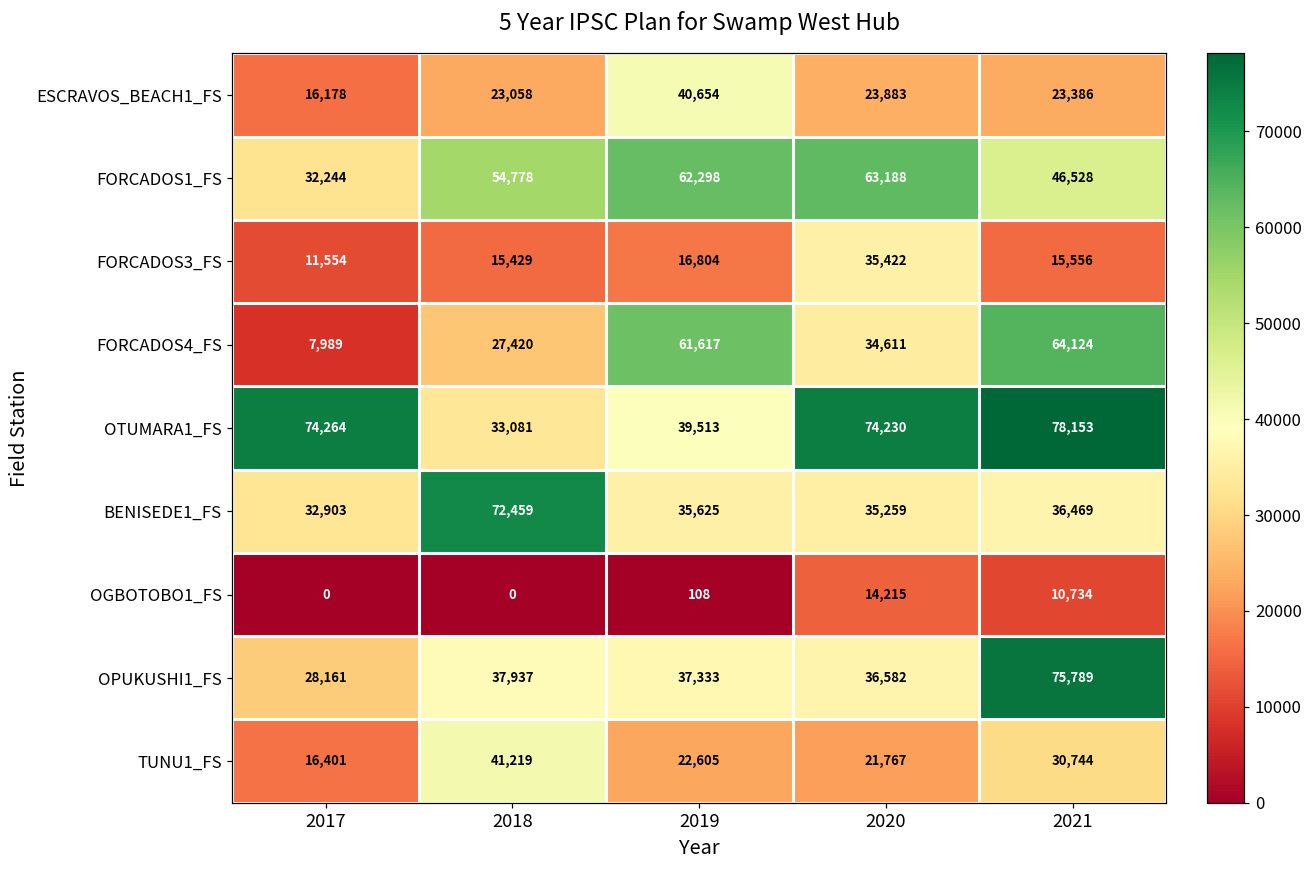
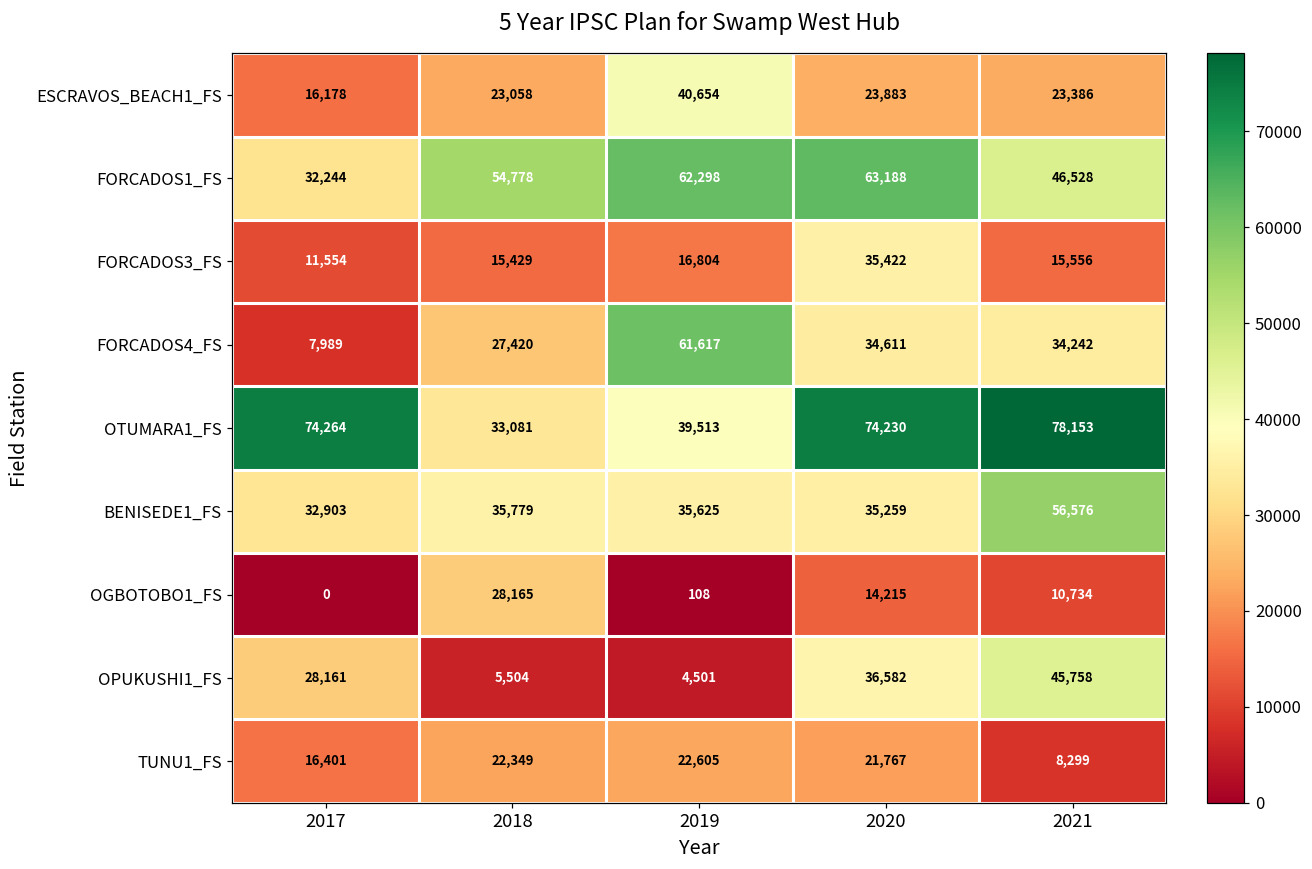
  {
    "ESCRAVOS_BEACH1_FS": {
      "2017": "16,178",
      "2018": "23,058",
      "2019": "40,654",
      "2020": "23,883",
      "2021": "23,386"
    },
    "FORCADOS1_FS": {
      "2017": "32,244",
      "2018": "54,778",
      "2019": "62,298",
      "2020": "63,188",
      "2021": "46,528"
    },
    "FORCADOS3_FS": {
      "2017": "11,554",
      "2018": "15,429",
      "2019": "16,804",
      "2020": "35,422",
      "2021": "15,556"
    },
    "FORCADOS4_FS": {
      "2017": "7,989",
      "2018": "27,420",
      "2019": "61,617",
      "2020": "34,611",
-     "2021": "64,124"
+     "2021": "34,242"
    },
    "OTUMARA1_FS": {
      "2017": "74,264",
      "2018": "33,081",
      "2019": "39,513",
      "2020": "74,230",
      "2021": "78,153"
    },
    "BENISEDE1_FS": {
      "2017": "32,903",
-     "2018": "72,459",
+     "2018": "35,779",
      "2019": "35,625",
      "2020": "35,259",
-     "2021": "36,469"
+     "2021": "56,576"
    },
    "OGBOTOBO1_FS": {
      "2017": "0",
-     "2018": "0",
+     "2018": "28,165",
      "2019": "108",
      "2020": "14,215",
      "2021": "10,734"
    },
    "OPUKUSHI1_FS": {
      "2017": "28,161",
-     "2018": "37,937",
-     "2019": "37,333",
+     "2018": "5,504",
+     "2019": "4,501",
      "2020": "36,582",
-     "2021": "75,789"
+     "2021": "45,758"
    },
    "TUNU1_FS": {
      "2017": "16,401",
-     "2018": "41,219",
+     "2018": "22,349",
      "2019": "22,605",
      "2020": "21,767",
-     "2021": "30,744"
+     "2021": "8,299"
    }
  }
